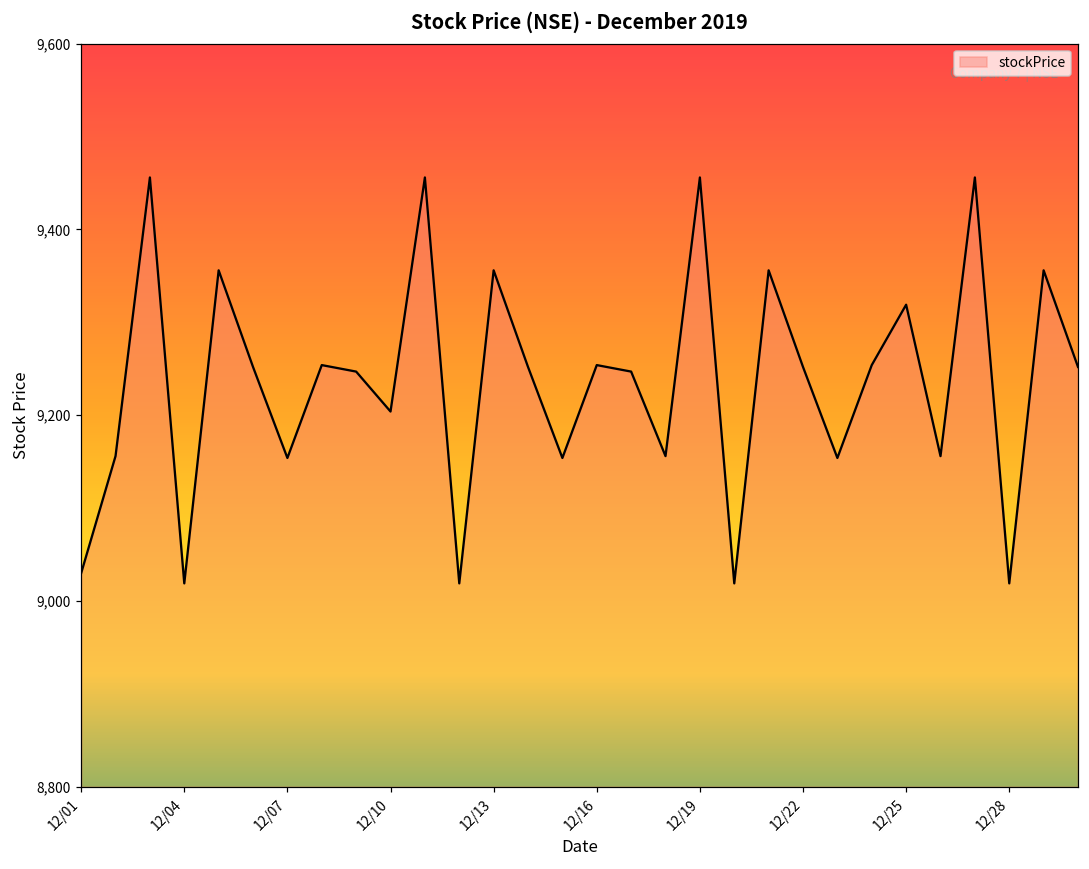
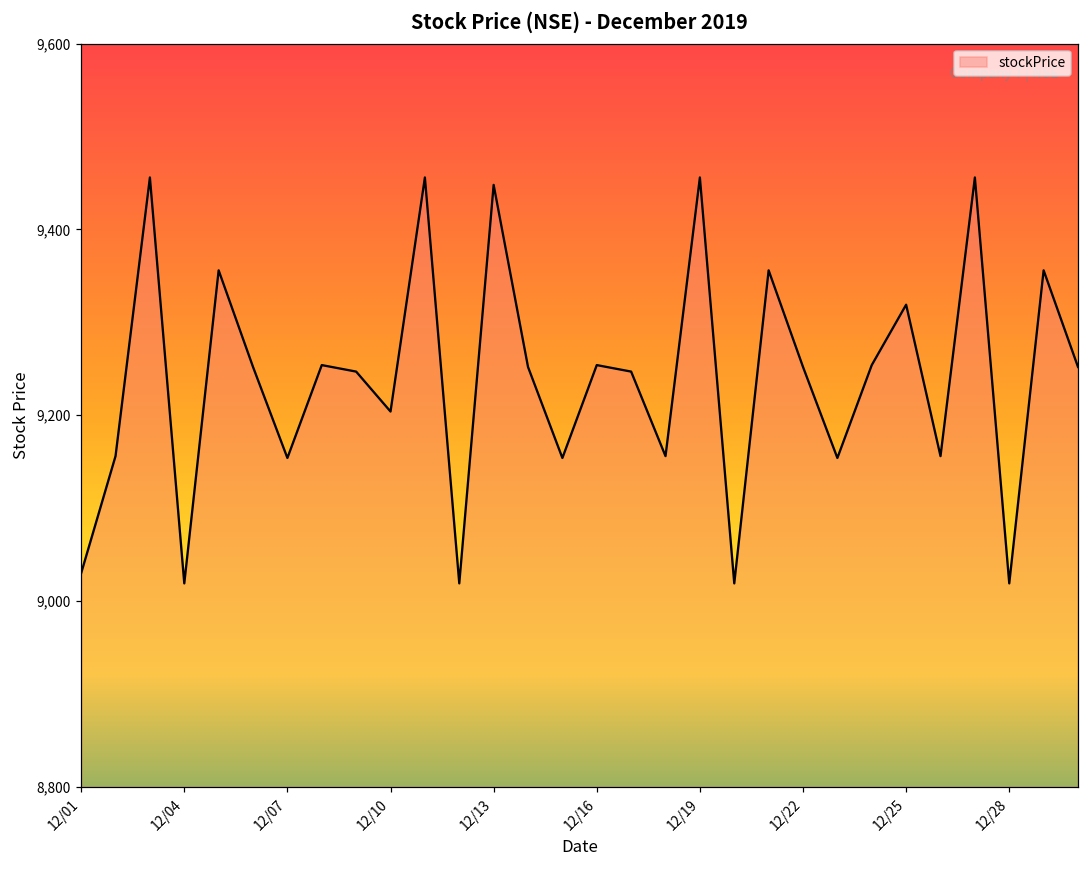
  {
    "12/01": "9,030",
    "12/04": "9,020",
    "12/07": "9,150",
    "12/10": "9,200",
-   "12/13": "9,360",
+   "12/13": "9,450",
    "12/16": "9,250",
    "12/19": "9,460",
    "12/22": "9,250",
    "12/25": "9,320",
    "12/28": "9,020"
  }
